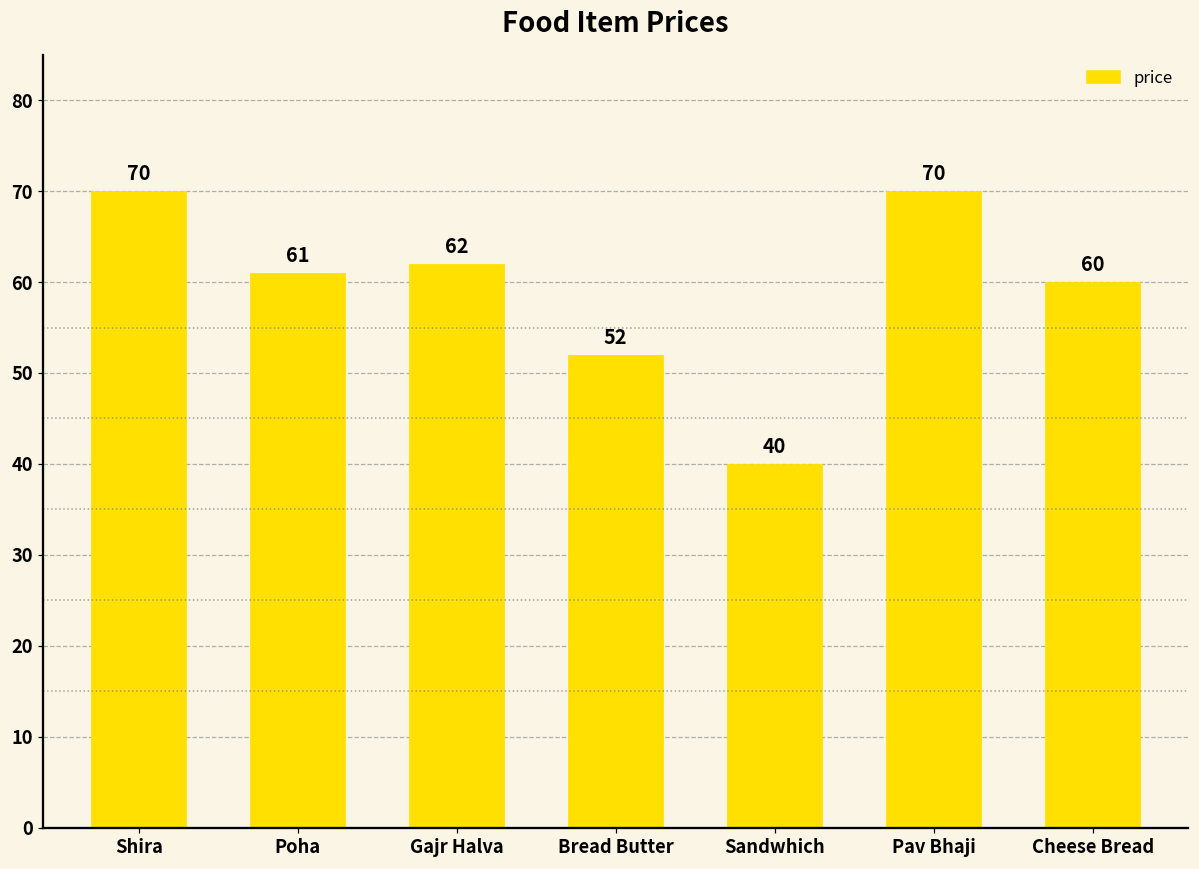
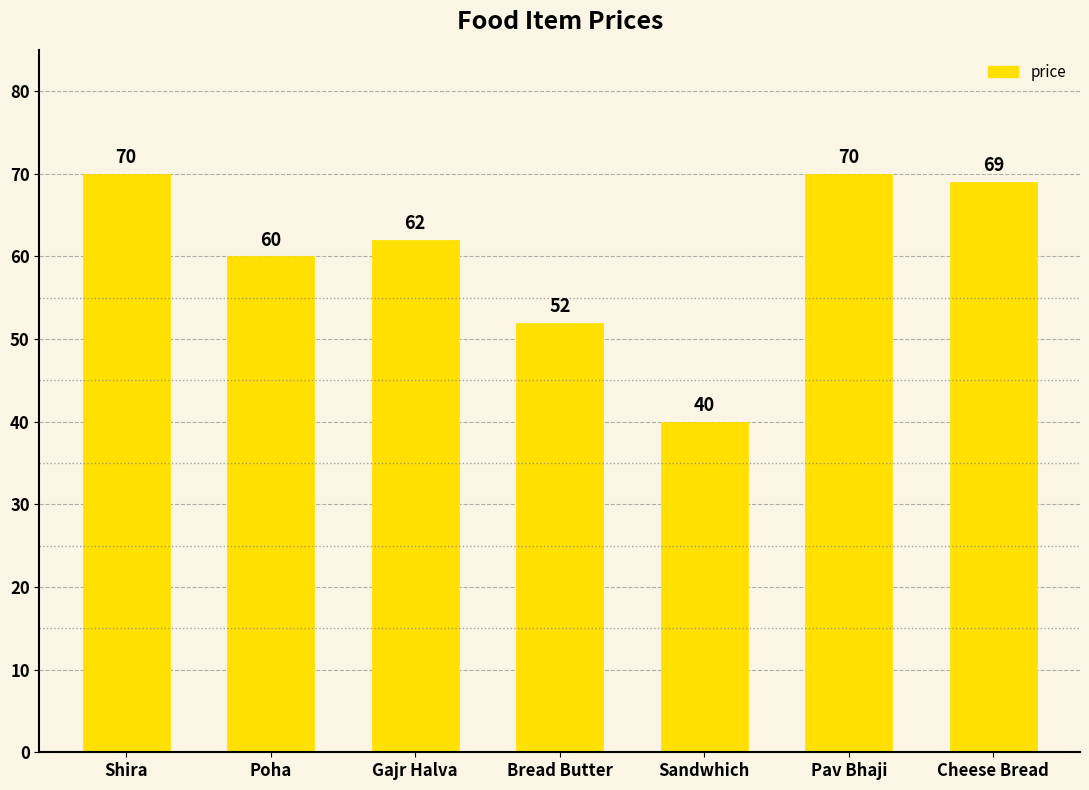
  {
    "Shira": 70,
-   "Poha": 61,
+   "Poha": 60,
    "Gajr Halva": 62,
    "Bread Butter": 52,
    "Sandwhich": 40,
    "Pav Bhaji": 70,
-   "Cheese Bread": 60
+   "Cheese Bread": 69
  }
